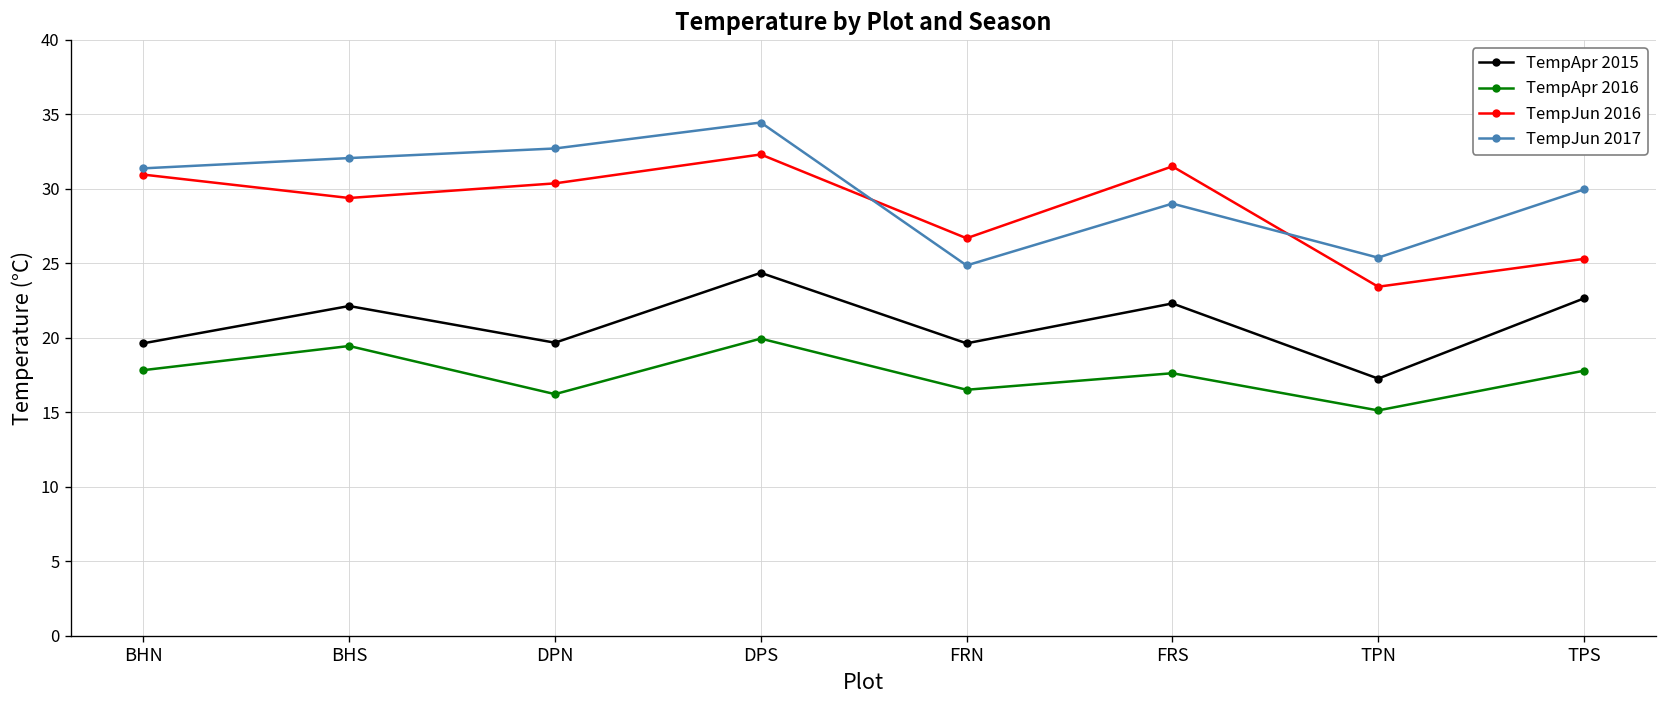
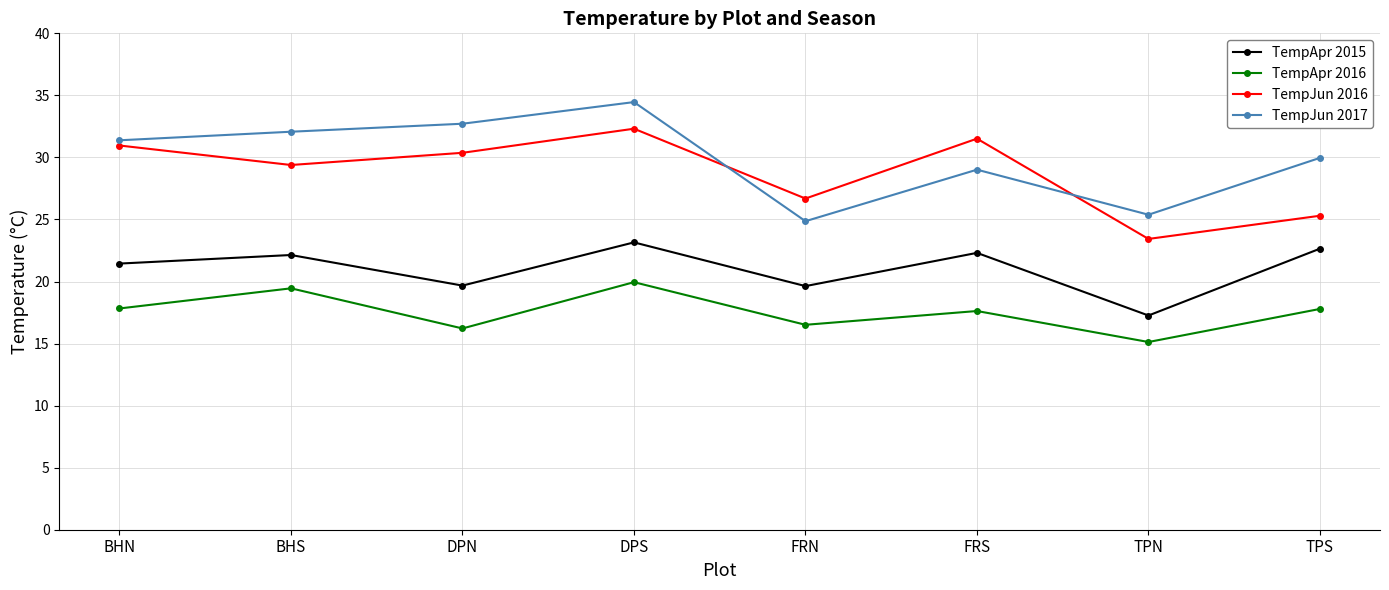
  {
    "TempApr 2015": {
-     "BHN": 19.6,
+     "BHN": 21.4,
      "BHS": 22.1,
      "DPN": 19.7,
-     "DPS": 24.4,
+     "DPS": 23.2,
      "FRN": 19.6,
      "FRS": 22.3,
      "TPN": 17.3,
      "TPS": 22.6
    },
    "TempApr 2016": {
      "BHN": 17.8,
      "BHS": 19.5,
      "DPN": 16.2,
      "DPS": 19.9,
      "FRN": 16.5,
      "FRS": 17.6,
      "TPN": 15.1,
      "TPS": 17.8
    },
    "TempJun 2016": {
      "BHN": 31.0,
      "BHS": 29.4,
      "DPN": 30.4,
      "DPS": 32.3,
      "FRN": 26.7,
      "FRS": 31.5,
      "TPN": 23.4,
      "TPS": 25.3
    },
    "TempJun 2017": {
      "BHN": 31.4,
      "BHS": 32.1,
      "DPN": 32.7,
      "DPS": 34.5,
      "FRN": 24.9,
      "FRS": 29.0,
      "TPN": 25.4,
      "TPS": 30.0
    }
  }
